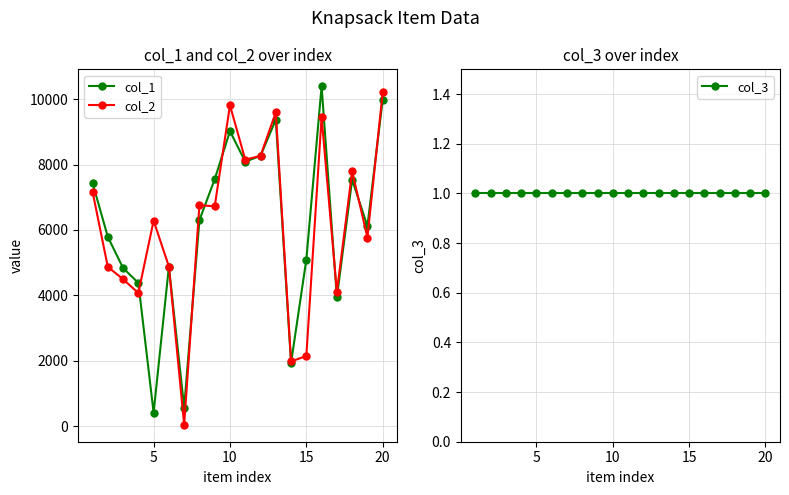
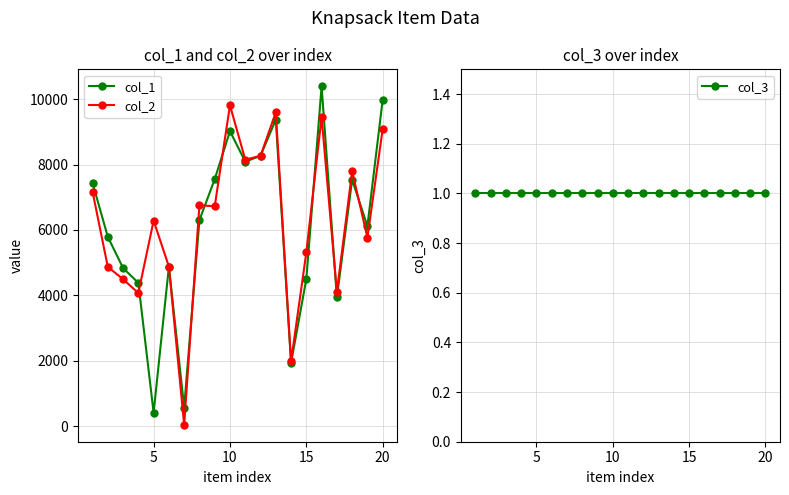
  {
    "col_1 and col_2 over index": {
      "col_1": {
        "5": 400,
        "10": 9000,
-       "15": 5100,
+       "15": 4500,
        "20": 10000
      },
      "col_2": {
        "5": 6300,
        "10": 9800,
-       "15": 2100,
-       "20": 10200
+       "15": 5300,
+       "20": 9100
      }
    },
    "col_3 over index": {
      "5": 1.00,
      "10": 1.00,
      "15": 1.00,
      "20": 1.00
    }
  }
